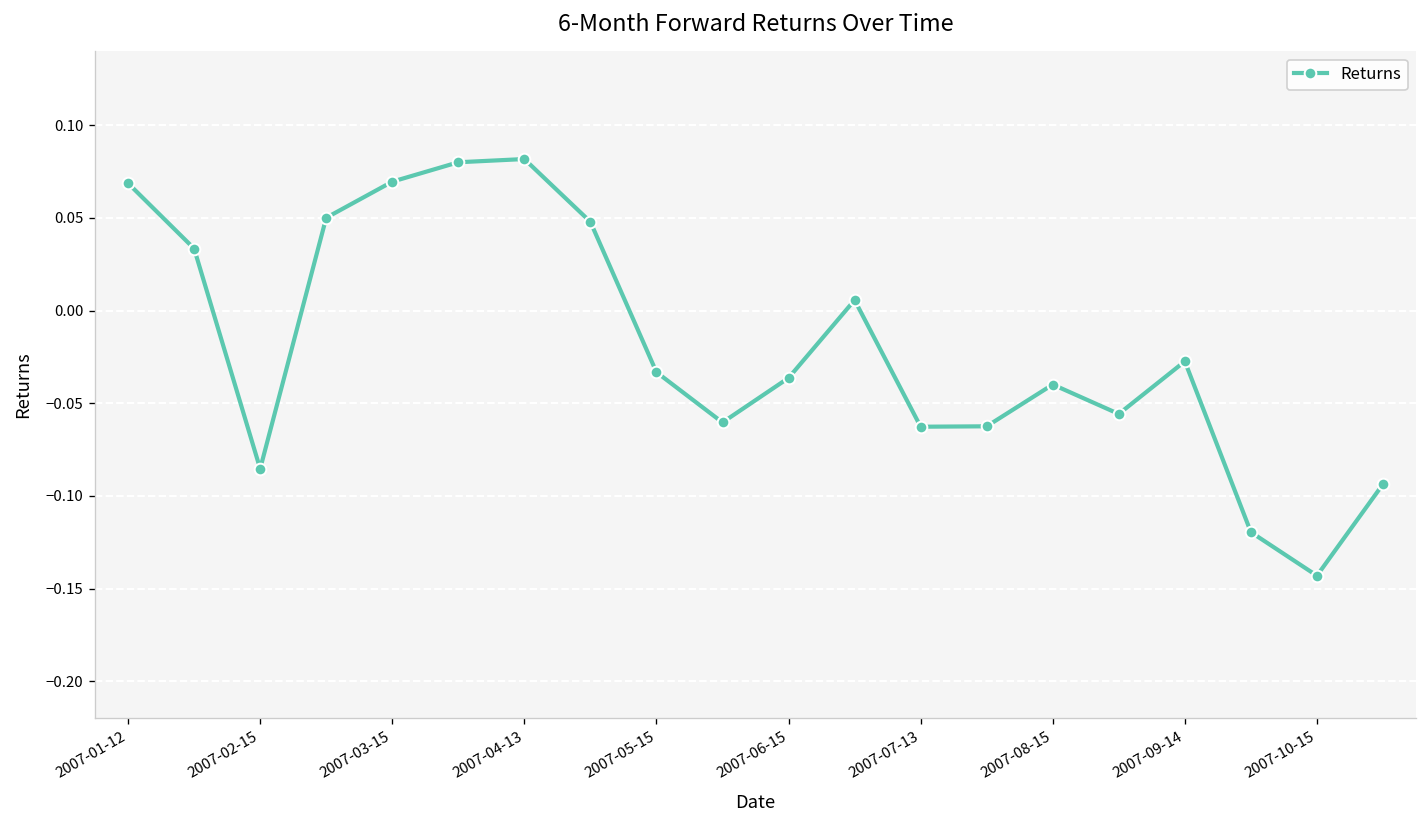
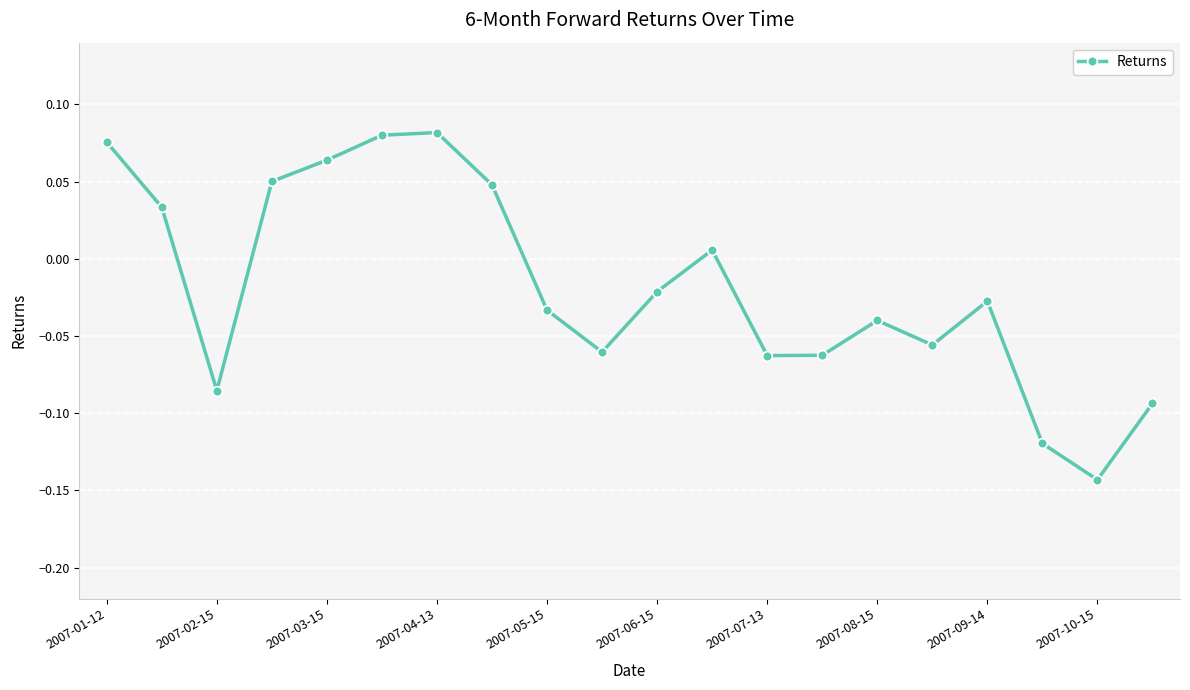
  {
-   "2007-01-12": 0.069,
+   "2007-01-12": 0.076,
    "2007-02-15": -0.085,
-   "2007-03-15": 0.070,
+   "2007-03-15": 0.064,
    "2007-04-13": 0.082,
    "2007-05-15": -0.033,
-   "2007-06-15": -0.036,
+   "2007-06-15": -0.021,
    "2007-07-13": -0.063,
    "2007-08-15": -0.040,
    "2007-09-14": -0.027,
    "2007-10-15": -0.143
  }
